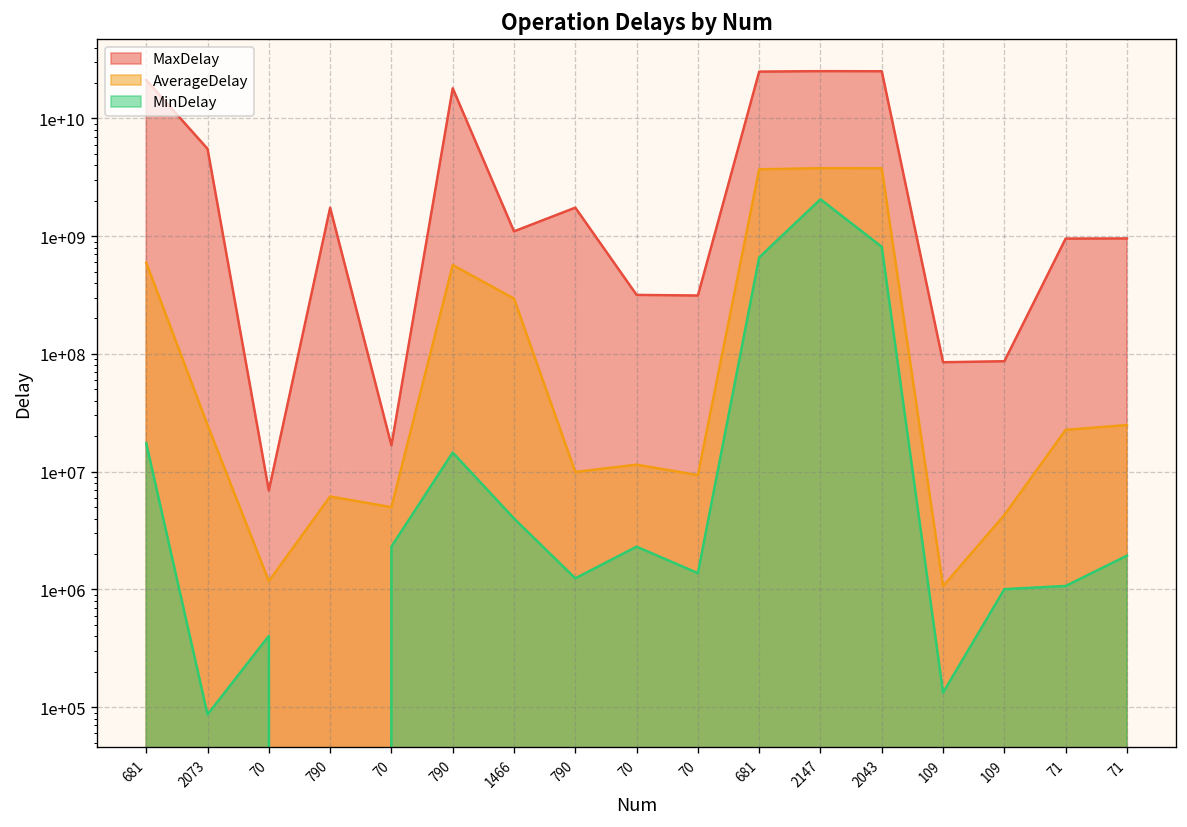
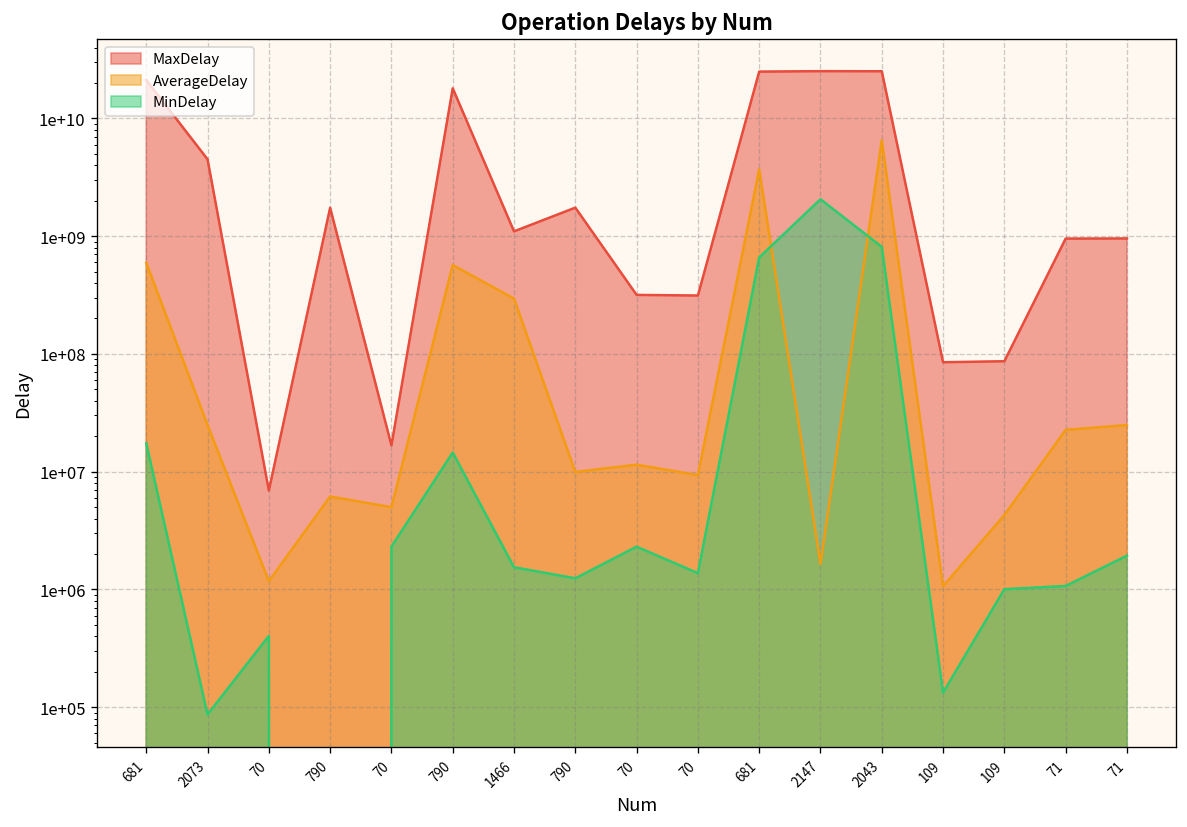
  {
    "MaxDelay": {
-     "2073": 6000000000,
+     "2073": 4000000000,
      "1466": 1100000000,
      "2147": 25000000000,
      "2043": 25000000000
    },
    "AverageDelay": {
      "2073": 25000000,
      "1466": 300000000,
-     "2147": 3800000000,
-     "2043": 3800000000
+     "2147": 1600000,
+     "2043": 7000000000
    },
    "MinDelay": {
      "2073": 90000,
-     "1466": 4000000,
+     "1466": 1500000,
      "2147": 2100000000,
      "2043": 800000000
    }
  }
